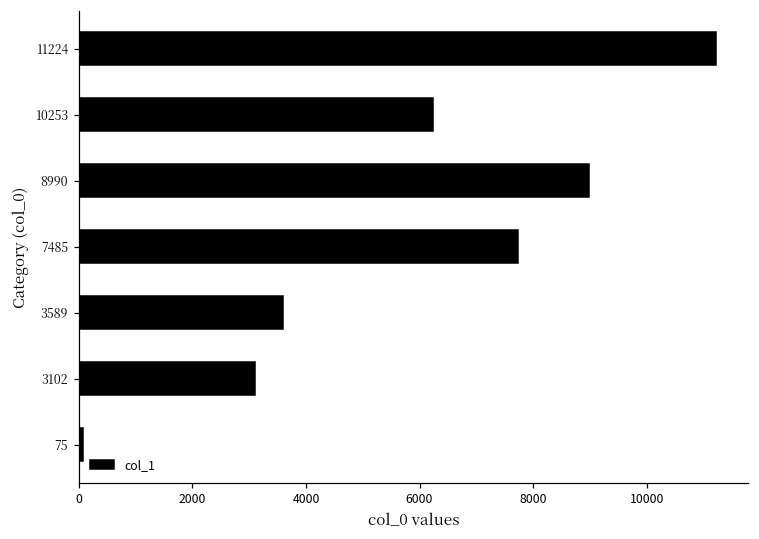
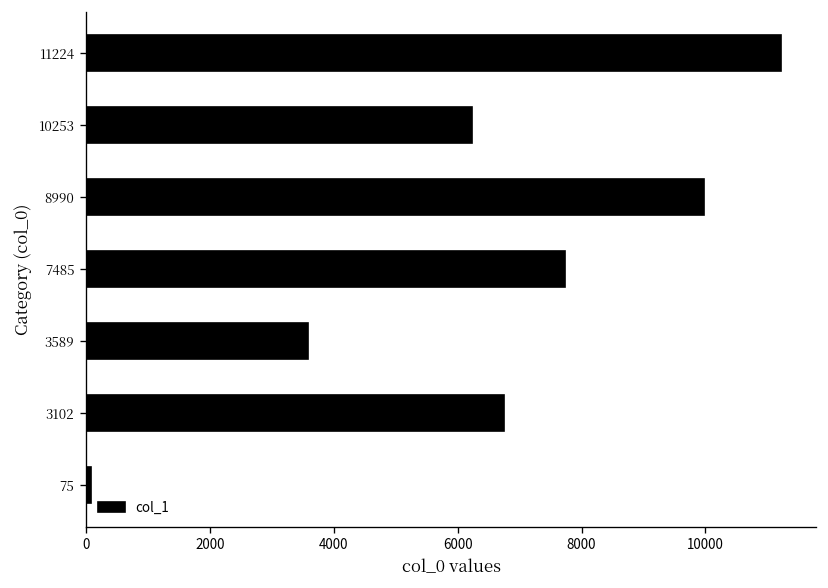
  {
    "11224": 11200,
    "10253": 6200,
-   "8990": 9000,
+   "8990": 10000,
    "7485": 7700,
    "3589": 3600,
-   "3102": 3100,
+   "3102": 6700,
    "75": 100
  }
